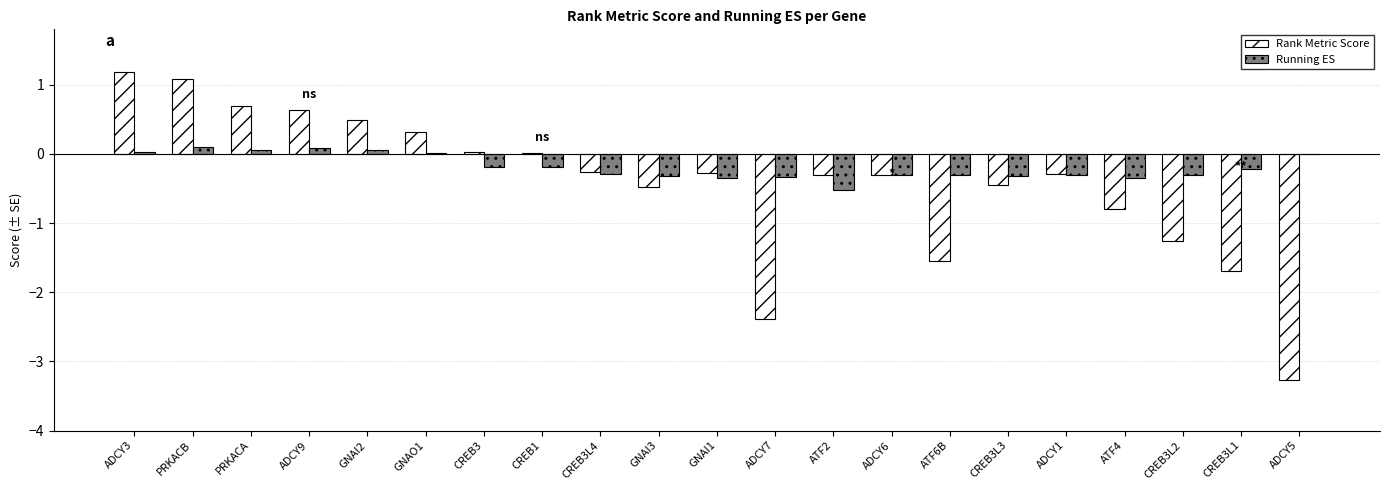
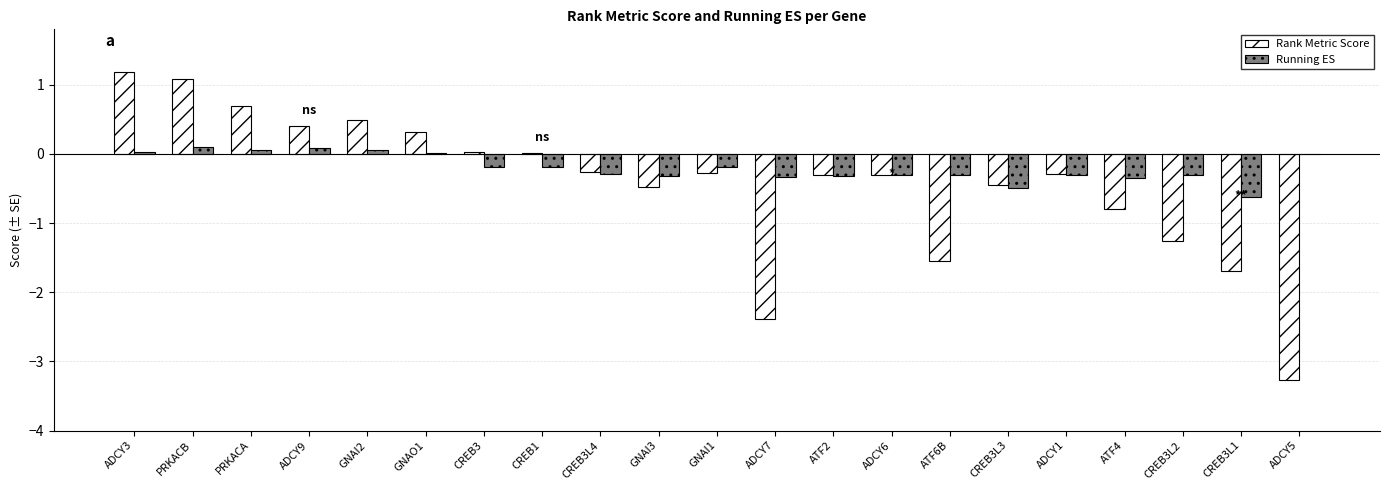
  {
    "Rank Metric Score": {
      "ADCY3": 1.2,
      "PRKACB": 1.1,
      "PRKACA": 0.7,
-     "ADCY9": 0.6,
+     "ADCY9": 0.4,
      "GNAI2": 0.5,
      "GNAO1": 0.3,
      "CREB3L4": -0.3,
      "GNAI3": -0.5,
      "GNAI1": -0.3,
      "ADCY7": -2.4,
      "ATF2": -0.3,
      "ADCY6": -0.3,
      "ATF6B": -1.5,
      "CREB3L3": -0.5,
      "ADCY1": -0.3,
      "ATF4": -0.8,
      "CREB3L2": -1.3,
      "CREB3L1": -1.7,
      "ADCY5": -3.3
    },
    "Running ES": {
      "PRKACB": 0.1,
      "PRKACA": 0.1,
      "ADCY9": 0.1,
      "GNAI2": 0.1,
      "CREB3": -0.2,
      "CREB1": -0.2,
      "CREB3L4": -0.3,
      "GNAI3": -0.3,
-     "GNAI1": -0.3,
+     "GNAI1": -0.2,
      "ADCY7": -0.3,
-     "ATF2": -0.5,
+     "ATF2": -0.3,
      "ADCY6": -0.3,
      "ATF6B": -0.3,
-     "CREB3L3": -0.3,
+     "CREB3L3": -0.5,
      "ADCY1": -0.3,
      "ATF4": -0.3,
      "CREB3L2": -0.3,
-     "CREB3L1": -0.2
+     "CREB3L1": -0.6
    }
  }
